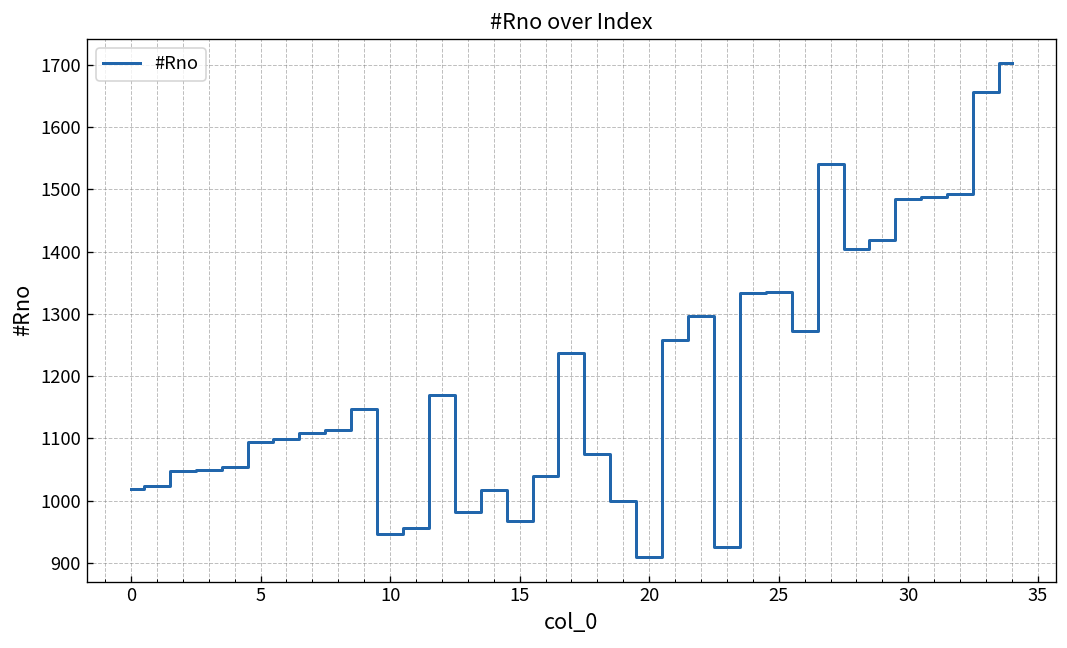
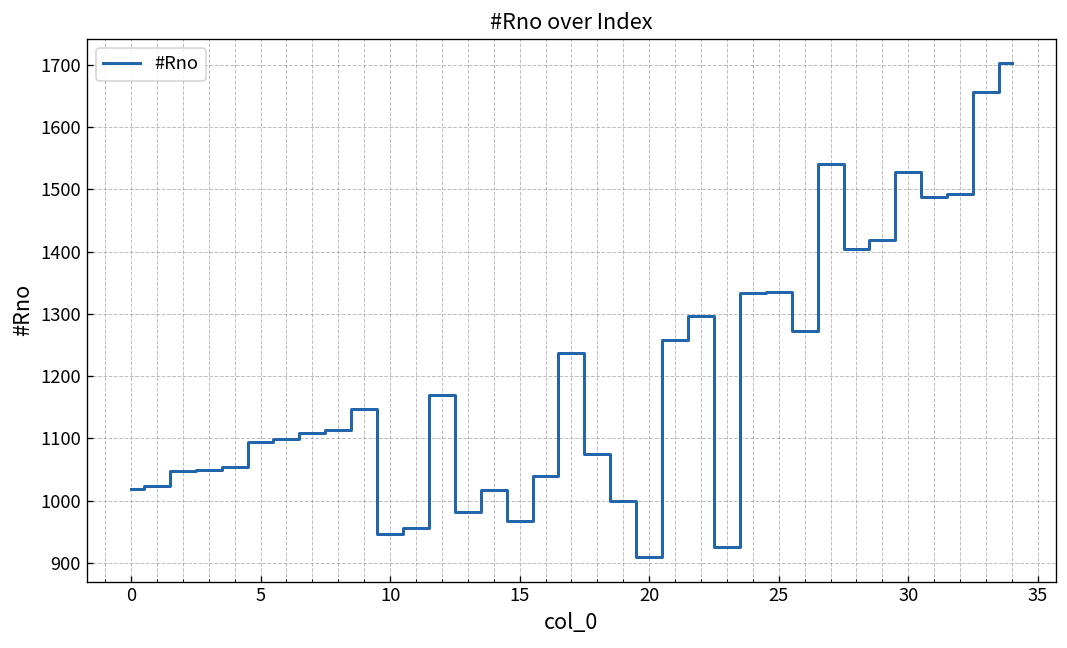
  {
    "0": 1020,
    "5": 1090,
    "10": 950,
    "15": 970,
    "20": 910,
    "25": 1340,
-   "30": 1490
+   "30": 1530
  }
